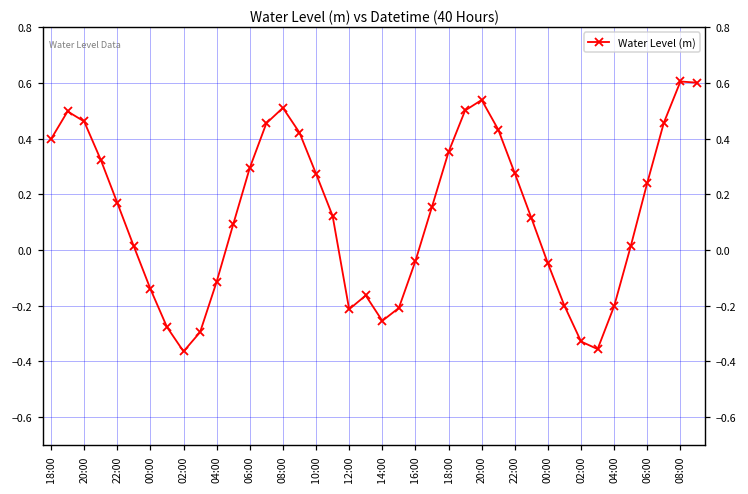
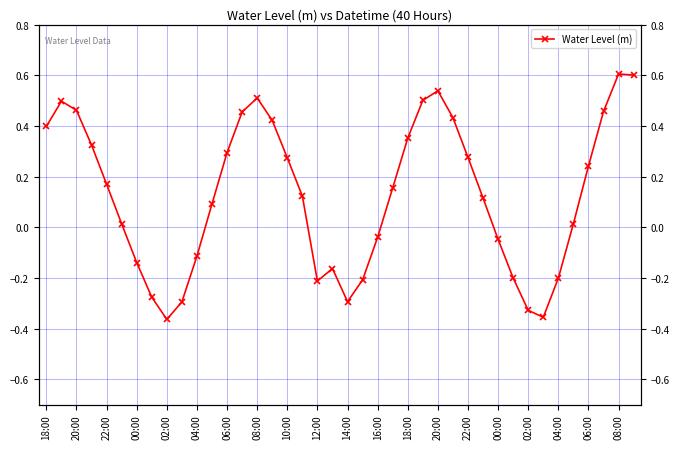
  {
    "10:00": 0.27,
    "12:00": -0.21,
-   "14:00": -0.25,
+   "14:00": -0.29,
    "16:00": -0.04
  }
